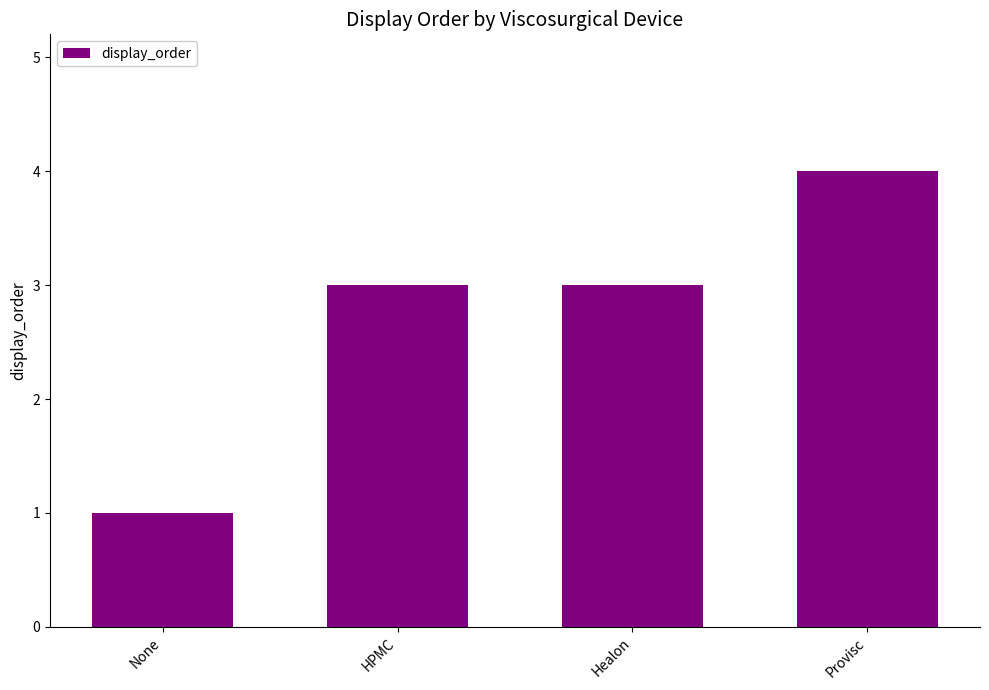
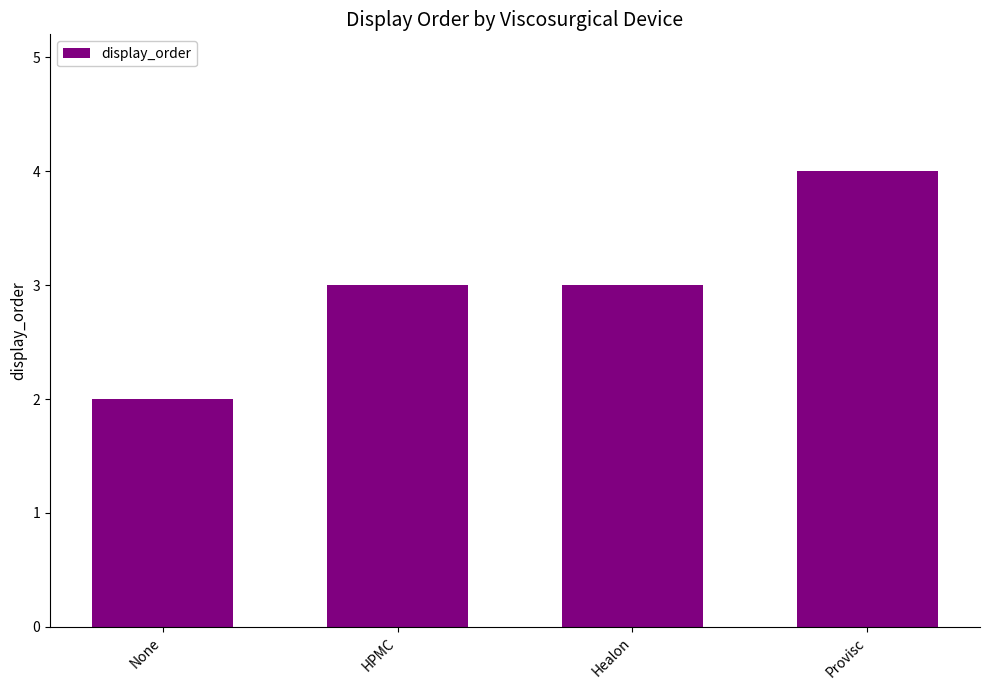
  {
-   "None": 1,
+   "None": 2,
    "HPMC": 3,
    "Healon": 3,
    "Provisc": 4
  }
